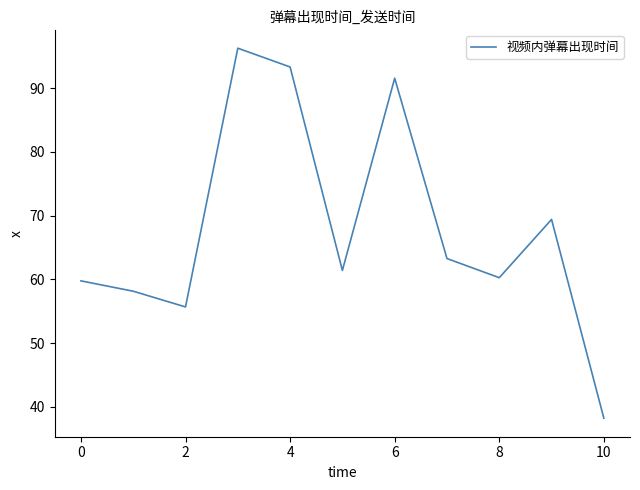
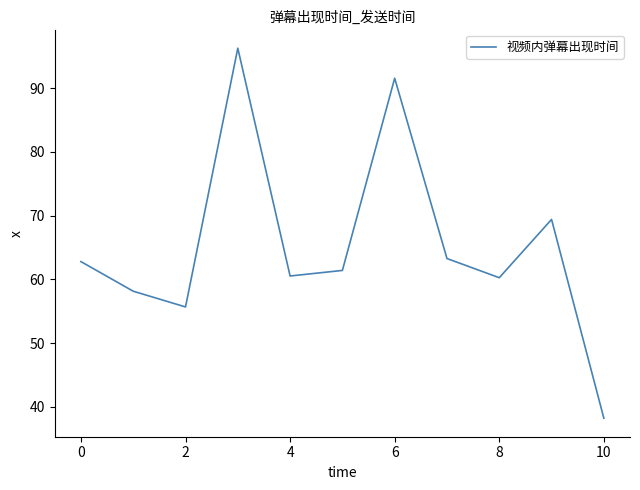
  {
-   "0": 60,
+   "0": 63,
    "2": 56,
-   "4": 93,
+   "4": 61,
    "6": 92,
    "8": 60,
    "10": 38
  }
